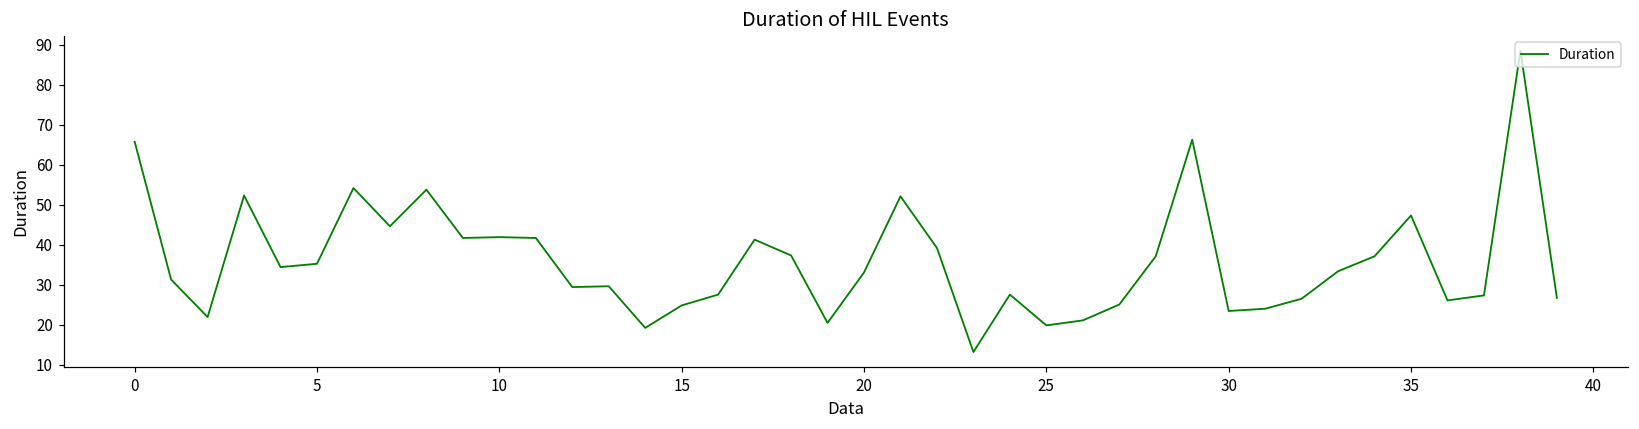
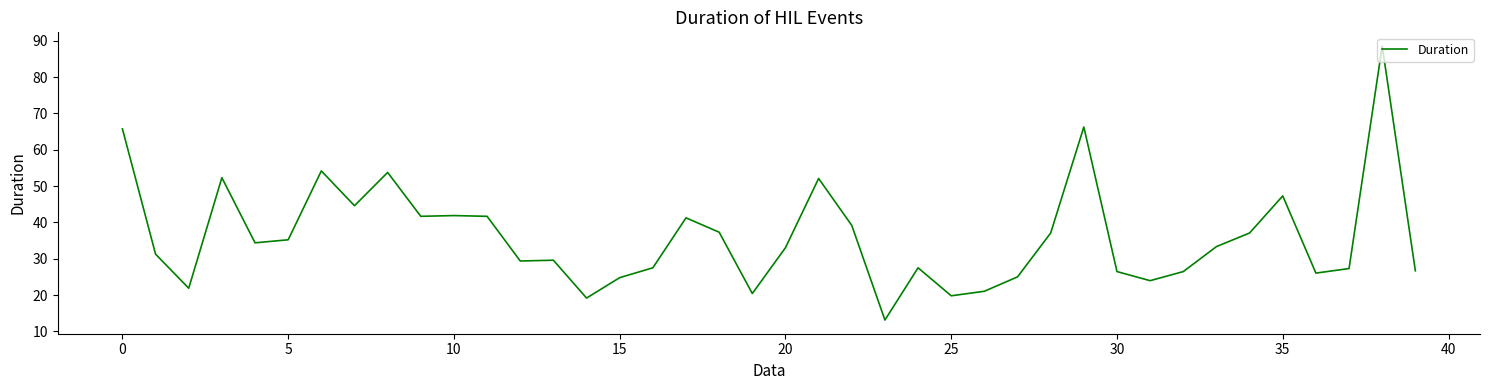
  {
    "0": 66,
    "5": 35,
    "10": 42,
    "15": 25,
    "20": 33,
    "25": 20,
-   "30": 23,
+   "30": 26,
    "35": 47
  }
